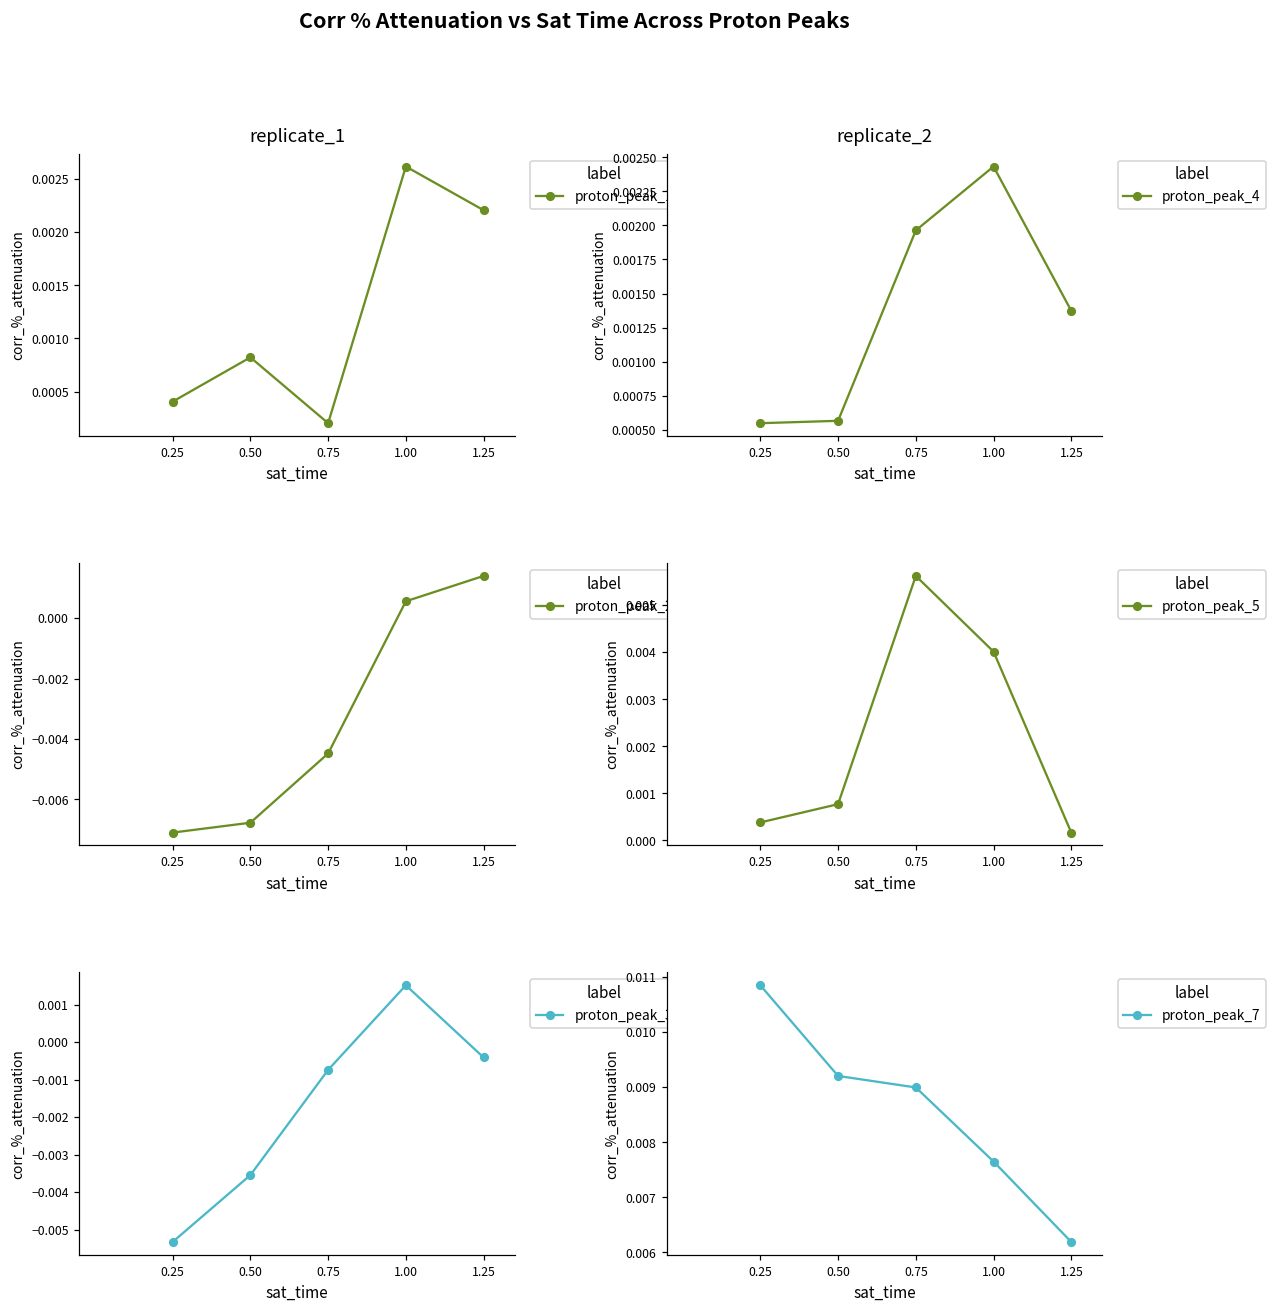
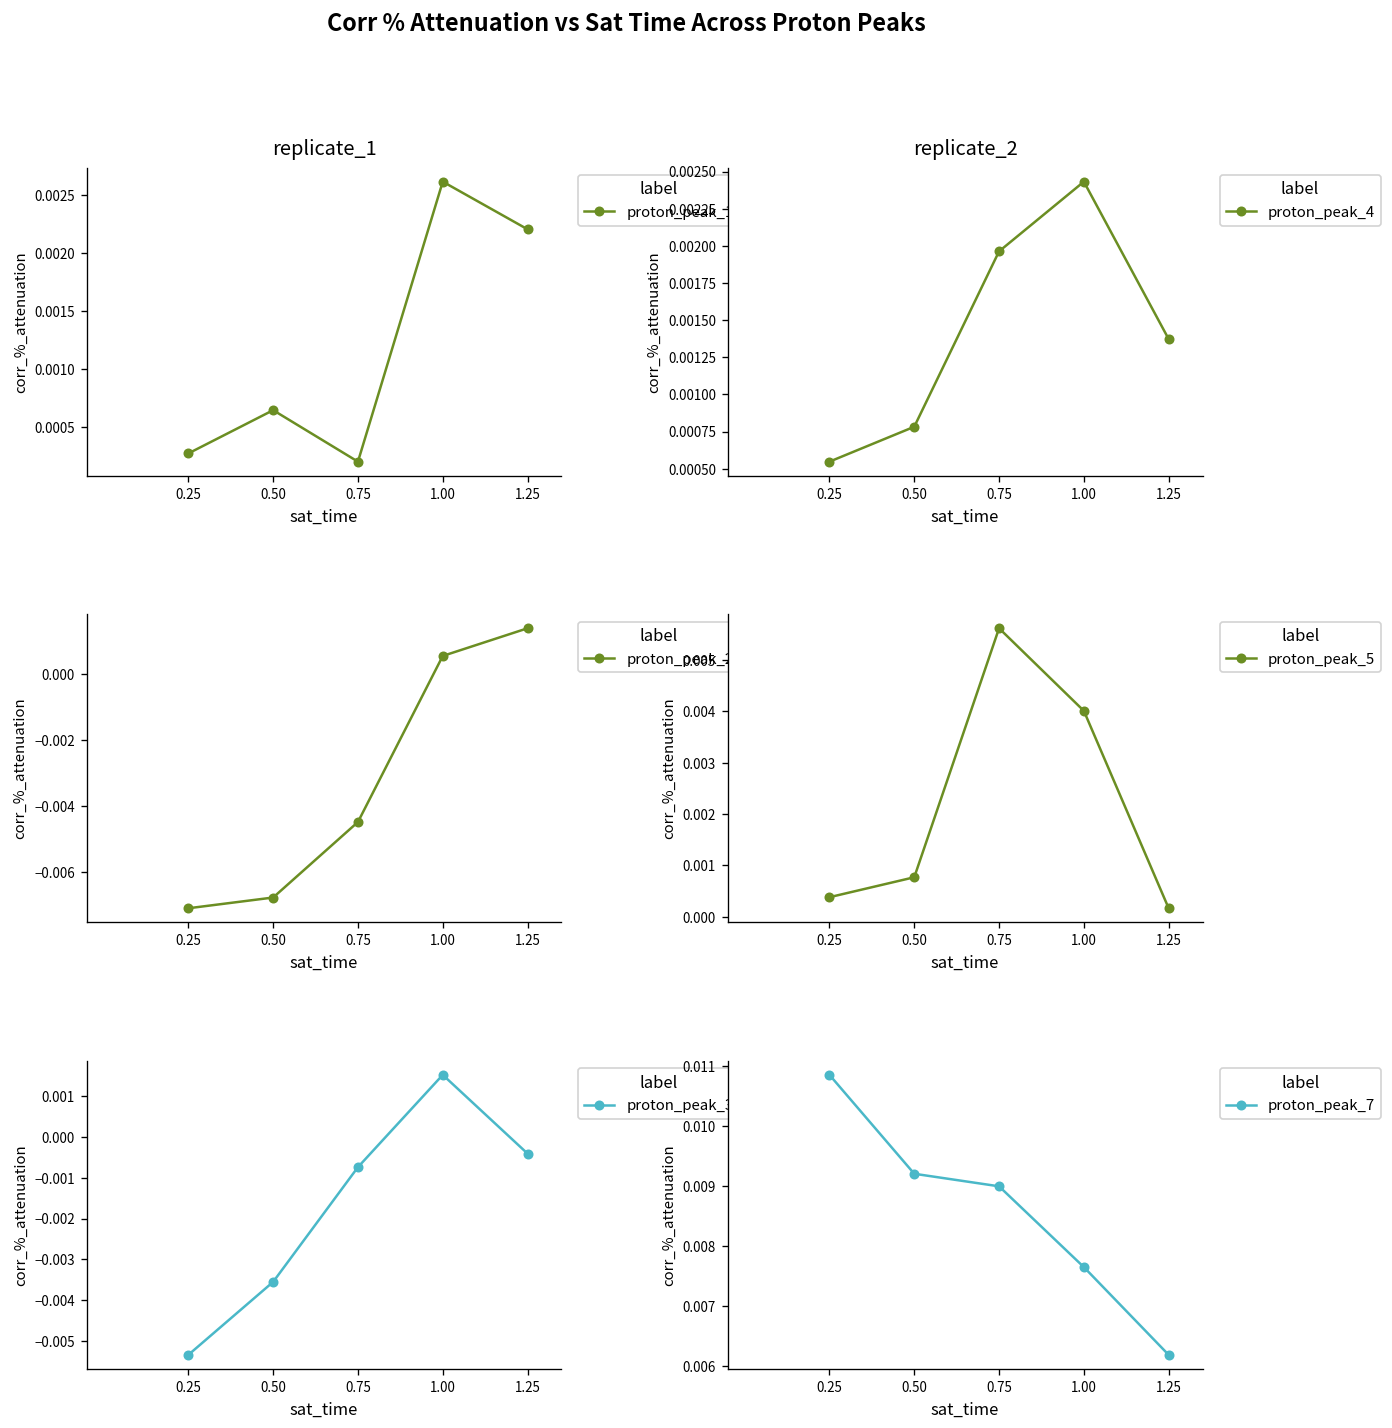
  {
    "replicate_1": {
-     "0.25": 0.0004,
-     "0.50": 0.0008,
+     "0.25": 0.0003,
+     "0.50": 0.0006,
      "0.75": 0.0002,
      "1.00": 0.0026,
      "1.25": 0.0022
    },
    "replicate_2": {
      "0.25": 0.00055,
-     "0.50": 0.00057,
+     "0.50": 0.00078,
      "0.75": 0.00196,
      "1.00": 0.00243,
      "1.25": 0.00137
    }
  }
